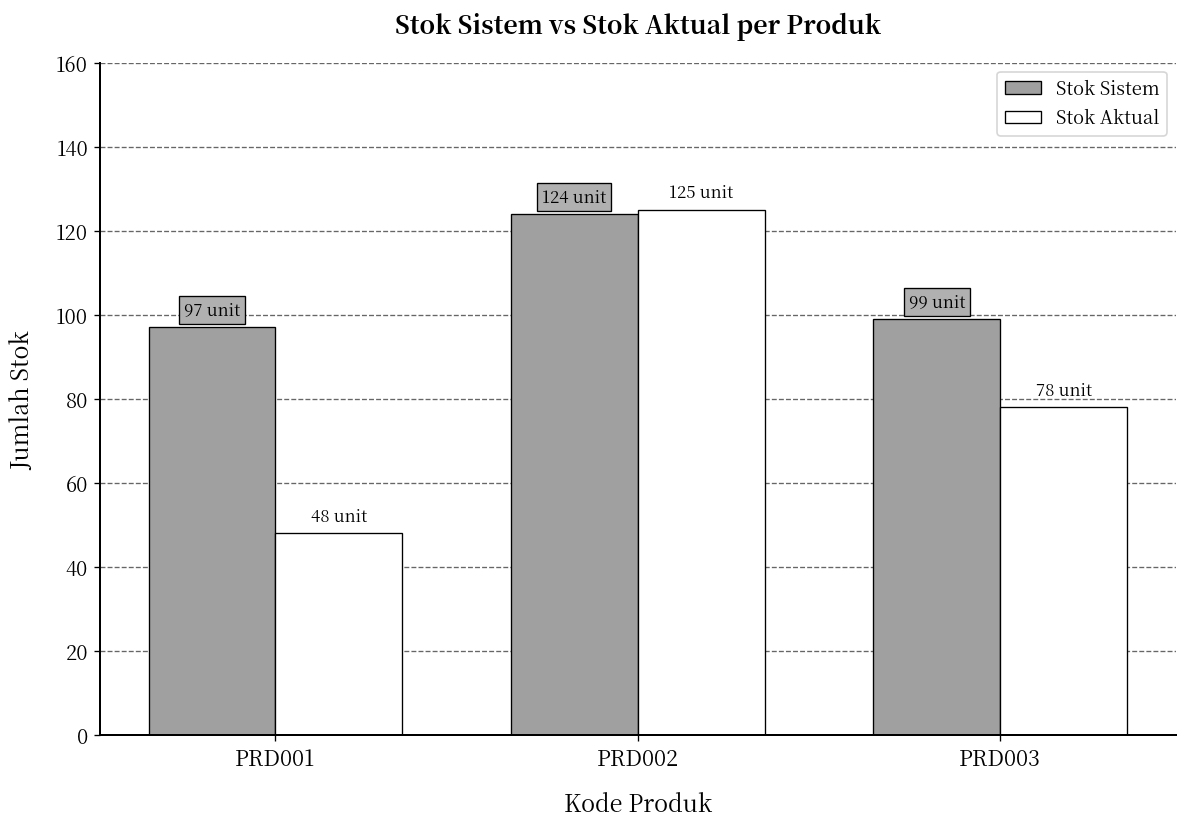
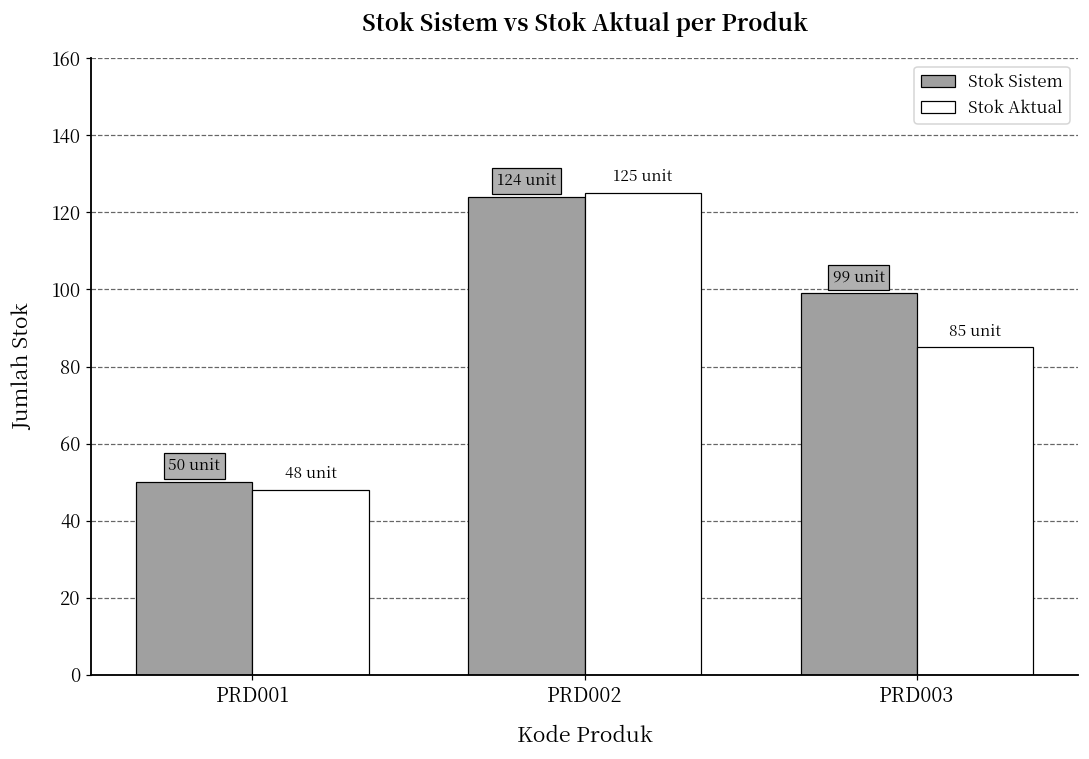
  {
    "Stok Sistem": {
-     "PRD001": 97
+     "PRD001": 50
    },
    "Stok Aktual": {
      "PRD001": 48,
      "PRD002": 125,
-     "PRD003": 78
+     "PRD003": 85
    }
  }
